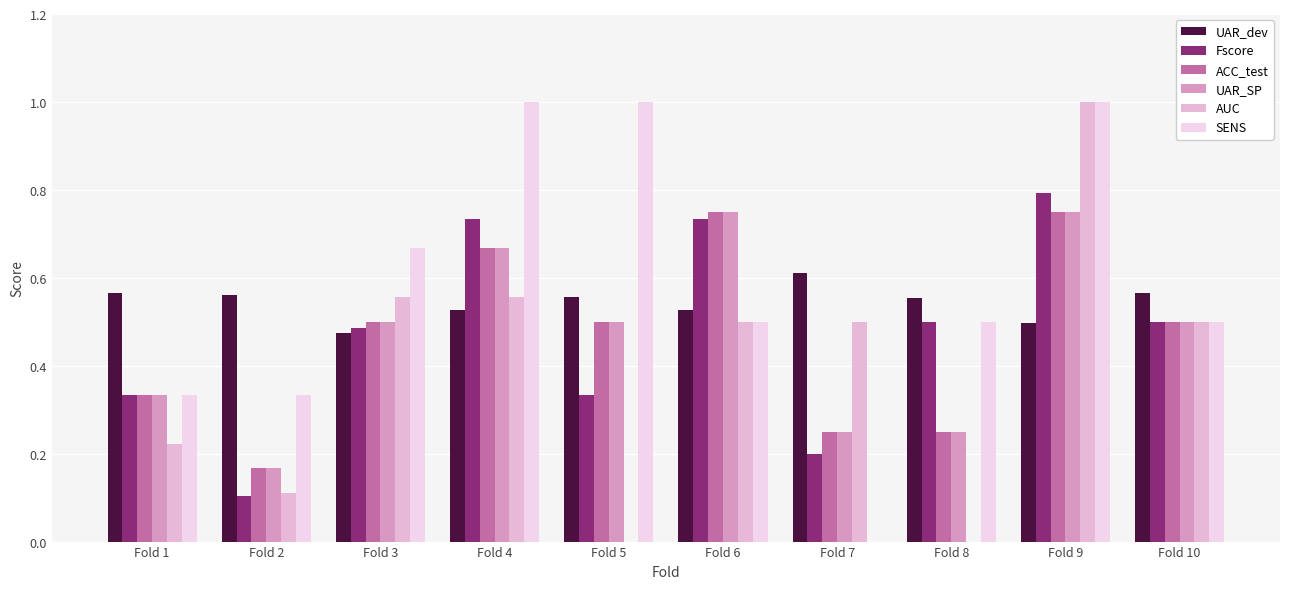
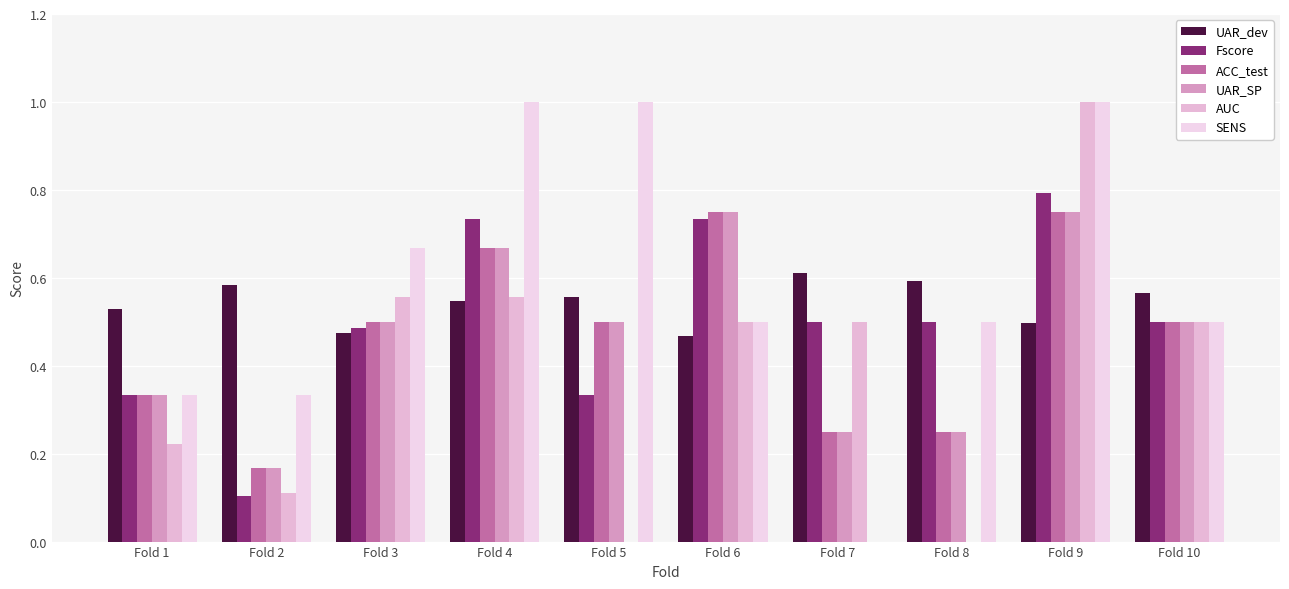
  {
    "UAR_dev": {
-     "Fold 1": 0.56,
-     "Fold 2": 0.56,
+     "Fold 1": 0.53,
+     "Fold 2": 0.58,
      "Fold 3": 0.48,
-     "Fold 4": 0.53,
+     "Fold 4": 0.55,
      "Fold 5": 0.56,
-     "Fold 6": 0.53,
+     "Fold 6": 0.47,
      "Fold 7": 0.61,
-     "Fold 8": 0.55,
+     "Fold 8": 0.59,
      "Fold 9": 0.50,
      "Fold 10": 0.56
    },
    "Fscore": {
      "Fold 1": 0.33,
      "Fold 2": 0.1,
      "Fold 3": 0.49,
      "Fold 4": 0.73,
      "Fold 5": 0.33,
      "Fold 6": 0.73,
-     "Fold 7": 0.2,
+     "Fold 7": 0.5,
      "Fold 8": 0.5,
      "Fold 9": 0.79,
      "Fold 10": 0.5
    }
  }
